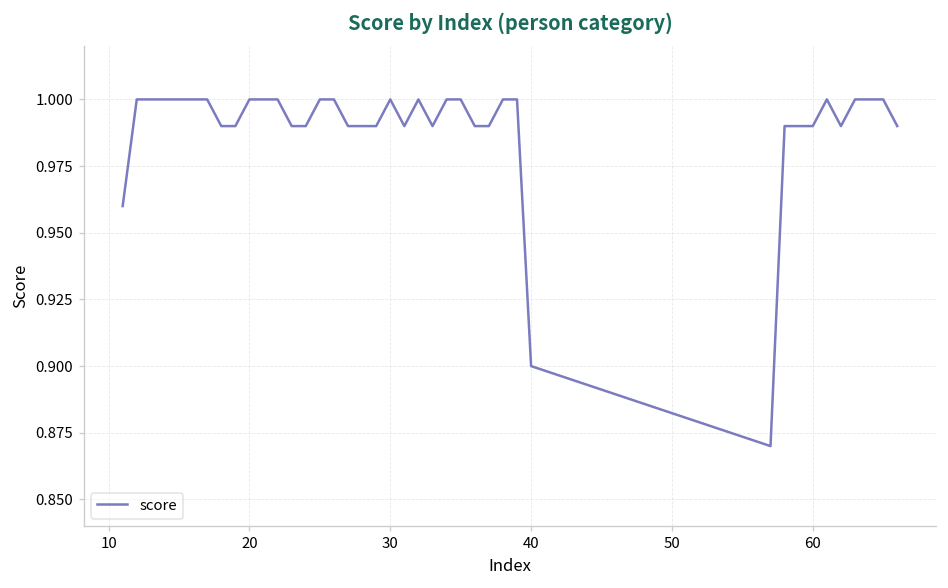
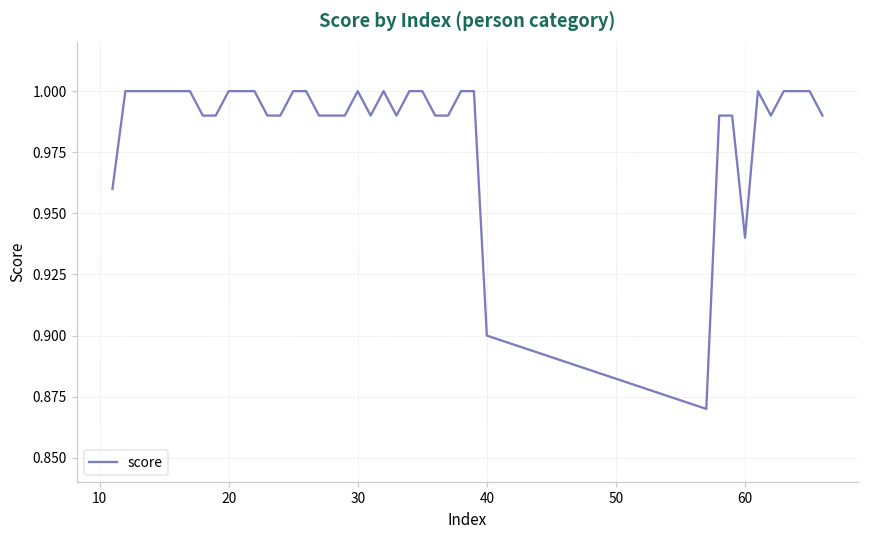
  {
    "20": 1.00,
    "30": 1.00,
    "40": 0.90,
-   "60": 0.99
+   "60": 0.94
  }
